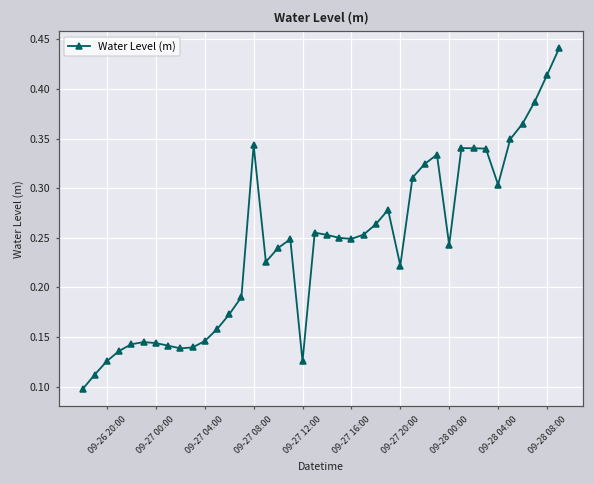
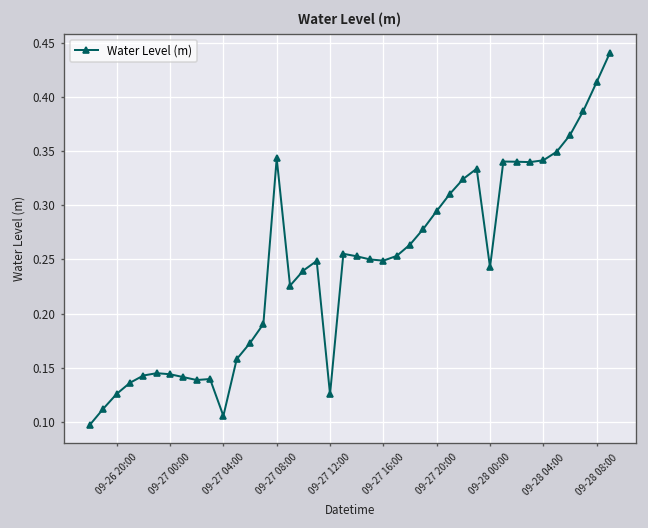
  {
    "09-26 20:00": 0.13,
    "09-27 00:00": 0.14,
-   "09-27 04:00": 0.15,
+   "09-27 04:00": 0.11,
    "09-27 08:00": 0.34,
    "09-27 12:00": 0.13,
    "09-27 16:00": 0.25,
-   "09-27 20:00": 0.22,
+   "09-27 20:00": 0.29,
    "09-28 00:00": 0.24,
-   "09-28 04:00": 0.30,
+   "09-28 04:00": 0.34,
    "09-28 08:00": 0.41
  }
